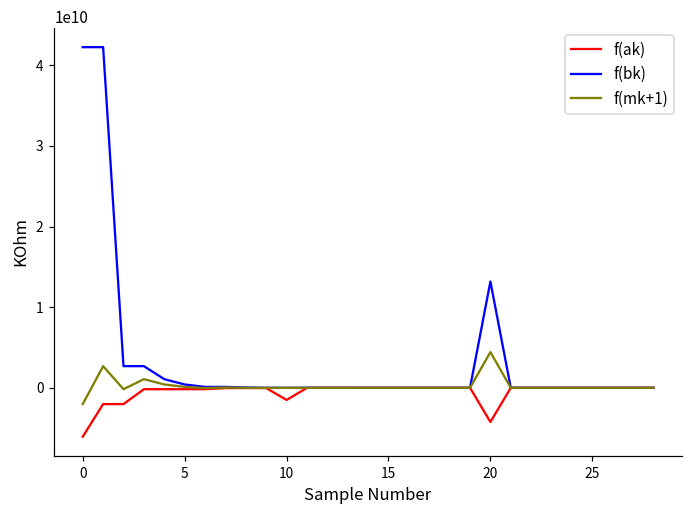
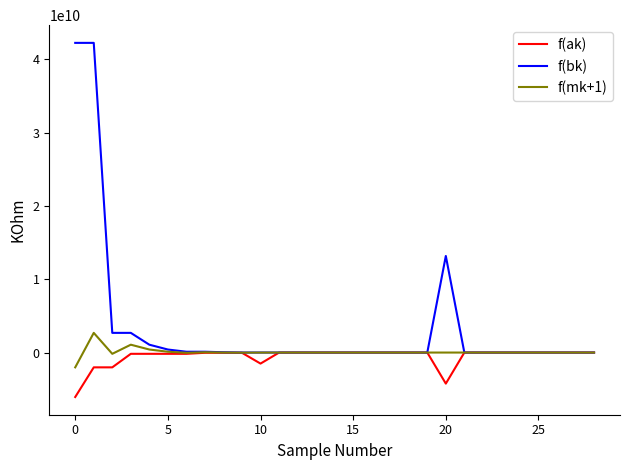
  {
    "f(ak)": {
      "0": -6000000000,
      "10": -2000000000,
      "20": -4000000000
    },
    "f(bk)": {
      "0": 42000000000,
      "20": 13000000000
    },
    "f(mk+1)": {
      "0": -2000000000,
-     "20": 4000000000
+     "20": 0
    }
  }
